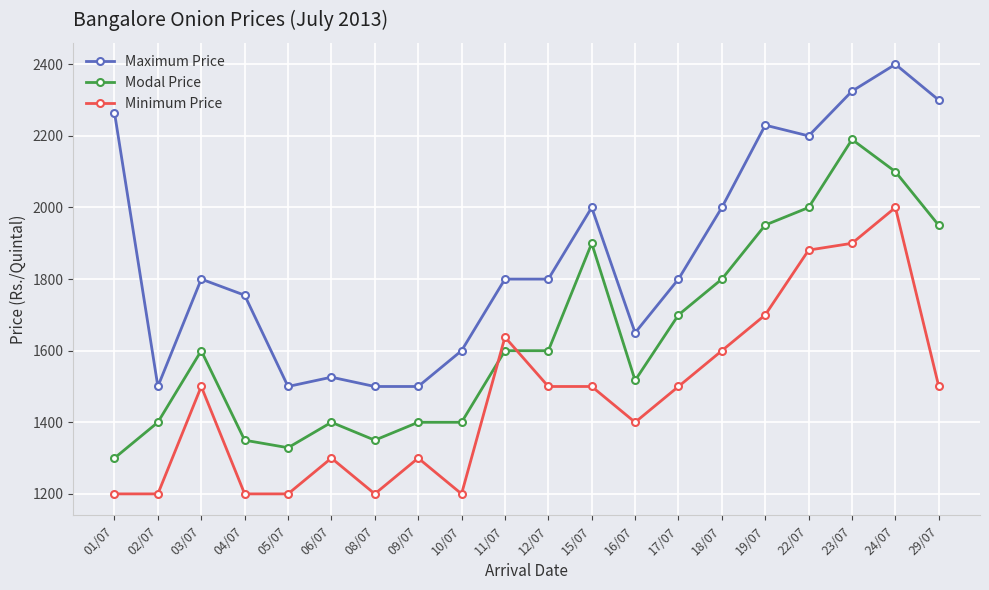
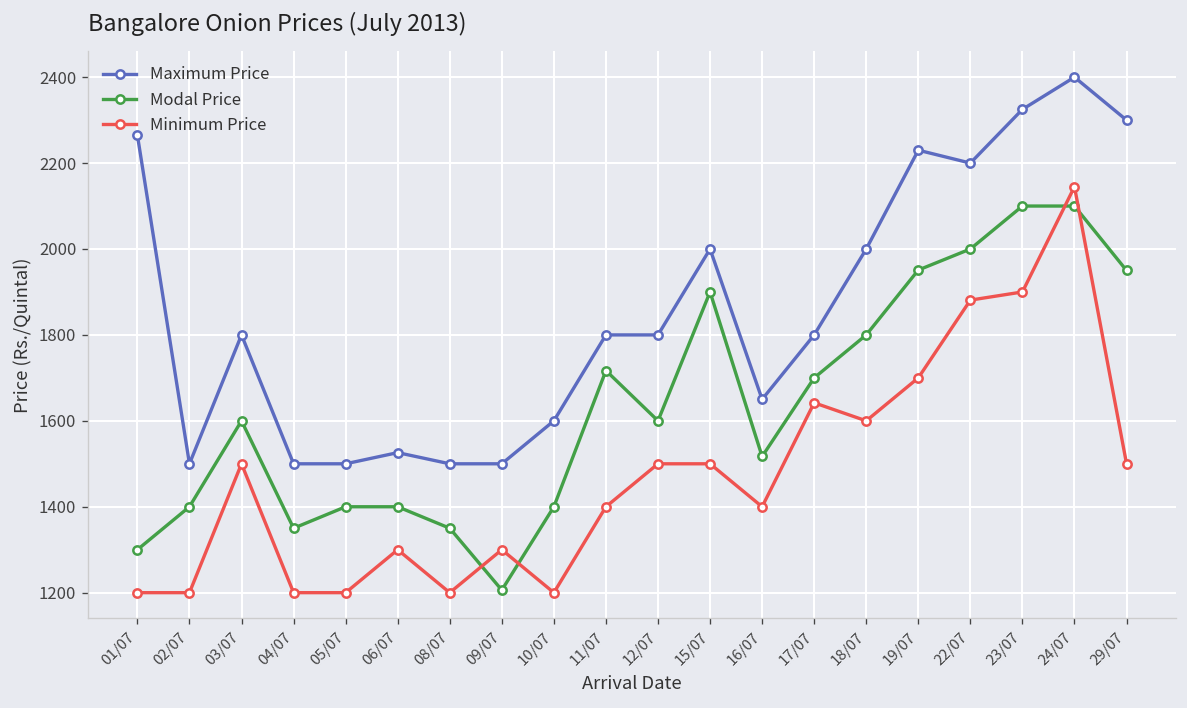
  {
    "Maximum Price": {
      "01/07": 2270,
      "02/07": 1500,
      "03/07": 1800,
-     "04/07": 1760,
+     "04/07": 1500,
      "05/07": 1500,
      "06/07": 1530,
      "08/07": 1500,
      "09/07": 1500,
      "10/07": 1600,
      "11/07": 1800,
      "12/07": 1800,
      "15/07": 2000,
      "16/07": 1650,
      "17/07": 1800,
      "18/07": 2000,
      "19/07": 2230,
      "22/07": 2200,
      "23/07": 2330,
      "24/07": 2400,
      "29/07": 2300
    },
    "Modal Price": {
      "01/07": 1300,
      "02/07": 1400,
      "03/07": 1600,
      "04/07": 1350,
-     "05/07": 1330,
+     "05/07": 1400,
      "06/07": 1400,
      "08/07": 1350,
-     "09/07": 1400,
+     "09/07": 1210,
      "10/07": 1400,
-     "11/07": 1600,
+     "11/07": 1720,
      "12/07": 1600,
      "15/07": 1900,
      "16/07": 1520,
      "17/07": 1700,
      "18/07": 1800,
      "19/07": 1950,
      "22/07": 2000,
-     "23/07": 2190,
+     "23/07": 2100,
      "24/07": 2100,
      "29/07": 1950
    },
    "Minimum Price": {
      "01/07": 1200,
      "02/07": 1200,
      "03/07": 1500,
      "04/07": 1200,
      "05/07": 1200,
      "06/07": 1300,
      "08/07": 1200,
      "09/07": 1300,
      "10/07": 1200,
-     "11/07": 1640,
+     "11/07": 1400,
      "12/07": 1500,
      "15/07": 1500,
      "16/07": 1400,
-     "17/07": 1500,
+     "17/07": 1640,
      "18/07": 1600,
      "19/07": 1700,
      "22/07": 1880,
      "23/07": 1900,
-     "24/07": 2000,
+     "24/07": 2150,
      "29/07": 1500
    }
  }
